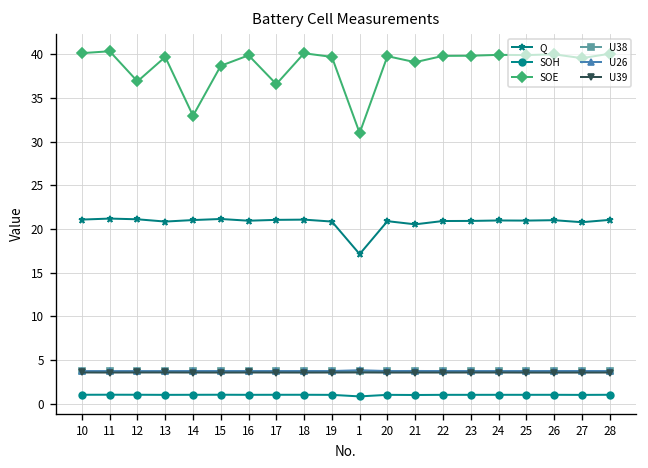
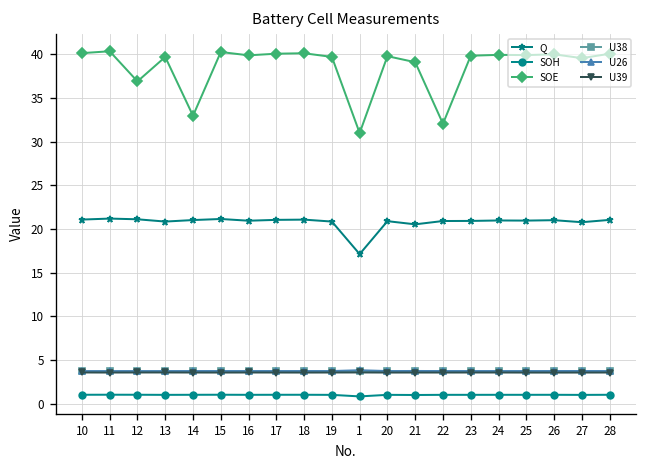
  {
    "SOE": {
      "10": 40,
      "11": 40,
      "12": 37,
      "13": 40,
      "14": 33,
-     "15": 39,
+     "15": 40,
      "16": 40,
-     "17": 37,
+     "17": 40,
      "18": 40,
      "19": 40,
      "1": 31,
      "20": 40,
      "21": 39,
-     "22": 40,
+     "22": 32,
      "23": 40,
      "24": 40
    }
  }
